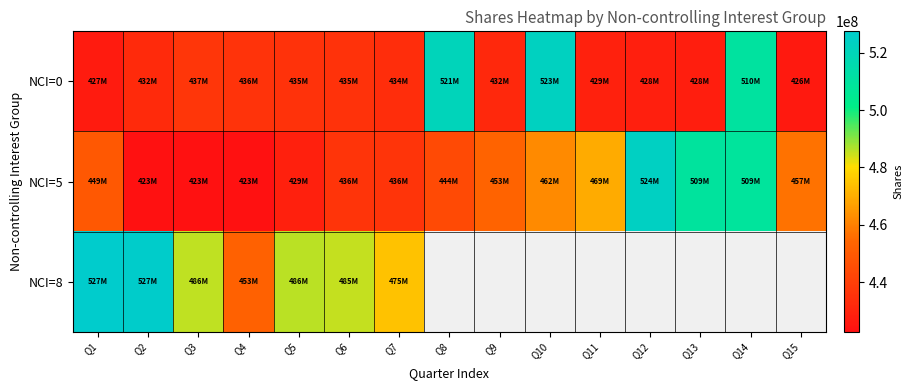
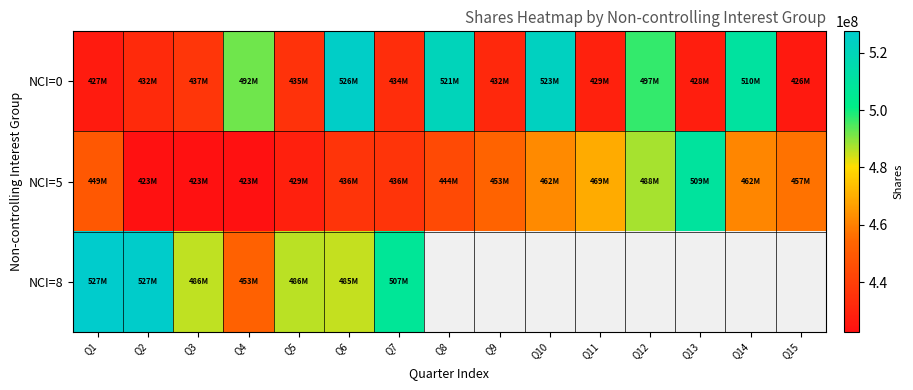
  {
    "NCI=0": {
      "Q1": "427M",
      "Q2": "432M",
      "Q3": "437M",
-     "Q4": "436M",
+     "Q4": "492M",
      "Q5": "435M",
-     "Q6": "435M",
+     "Q6": "526M",
      "Q7": "434M",
      "Q8": "521M",
      "Q9": "432M",
      "Q10": "523M",
      "Q11": "429M",
-     "Q12": "428M",
+     "Q12": "497M",
      "Q13": "428M",
      "Q14": "510M",
      "Q15": "426M"
    },
    "NCI=5": {
      "Q1": "449M",
      "Q2": "423M",
      "Q3": "423M",
      "Q4": "423M",
      "Q5": "429M",
      "Q6": "436M",
      "Q7": "436M",
      "Q8": "444M",
      "Q9": "453M",
      "Q10": "462M",
      "Q11": "469M",
-     "Q12": "524M",
+     "Q12": "488M",
      "Q13": "509M",
-     "Q14": "509M",
+     "Q14": "462M",
      "Q15": "457M"
    },
    "NCI=8": {
      "Q1": "527M",
      "Q2": "527M",
      "Q3": "486M",
      "Q4": "453M",
      "Q5": "486M",
      "Q6": "485M",
-     "Q7": "475M"
+     "Q7": "507M"
    }
  }
